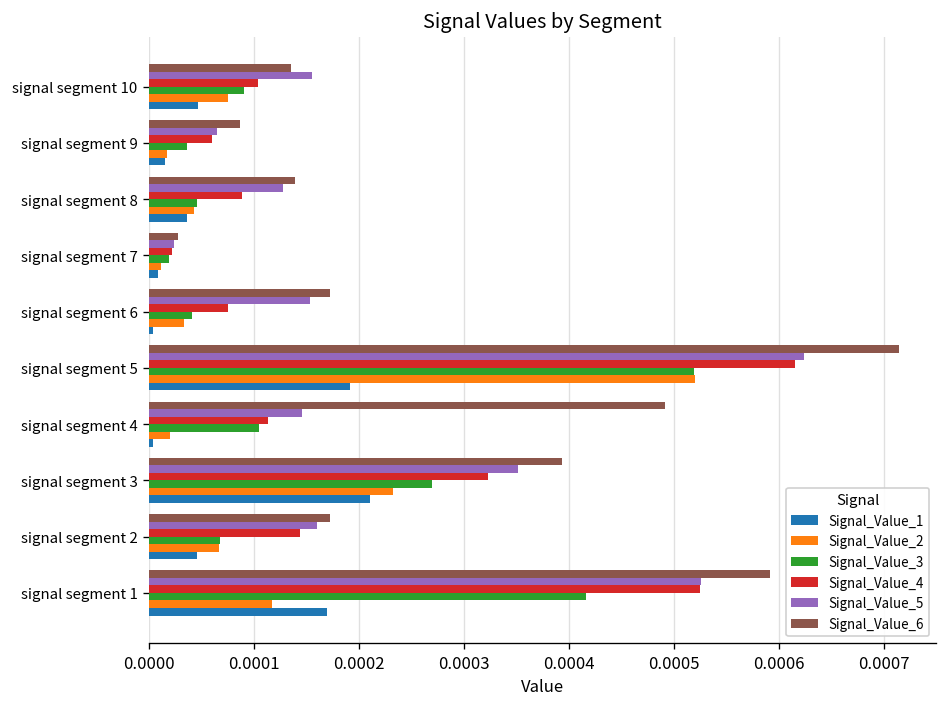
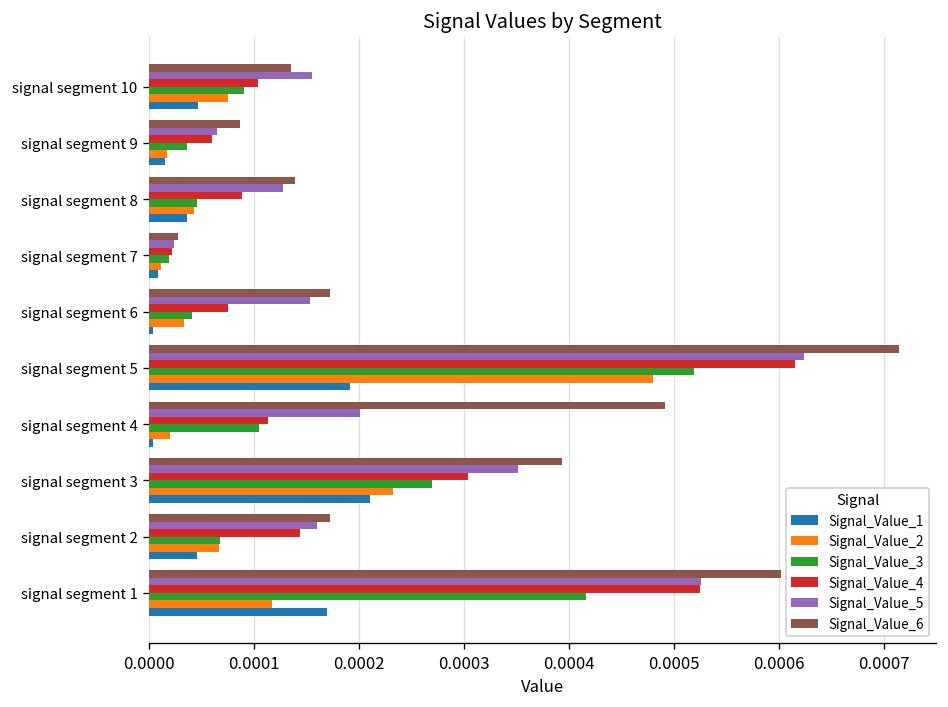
  {
    "Signal_Value_1": {
      "signal segment 10": 0.00005,
      "signal segment 9": 0.00001,
      "signal segment 8": 0.00004,
      "signal segment 7": 0.00001,
      "signal segment 6": 0.00000,
      "signal segment 5": 0.00019,
      "signal segment 4": 0.00000,
      "signal segment 3": 0.00021,
      "signal segment 2": 0.00005,
      "signal segment 1": 0.00017
    },
    "Signal_Value_2": {
      "signal segment 10": 0.00008,
      "signal segment 9": 0.00002,
      "signal segment 8": 0.00004,
      "signal segment 7": 0.00001,
      "signal segment 6": 0.00003,
-     "signal segment 5": 0.00052,
+     "signal segment 5": 0.00048,
      "signal segment 4": 0.00002,
      "signal segment 3": 0.00023,
      "signal segment 2": 0.00007,
      "signal segment 1": 0.00012
    },
    "Signal_Value_3": {
      "signal segment 10": 0.00009,
      "signal segment 9": 0.00004,
      "signal segment 8": 0.00005,
      "signal segment 7": 0.00002,
      "signal segment 6": 0.00004,
      "signal segment 5": 0.00052,
      "signal segment 4": 0.00010,
      "signal segment 3": 0.00027,
      "signal segment 2": 0.00007,
      "signal segment 1": 0.00042
    },
    "Signal_Value_4": {
      "signal segment 10": 0.00010,
      "signal segment 9": 0.00006,
      "signal segment 8": 0.00009,
      "signal segment 7": 0.00002,
      "signal segment 6": 0.00007,
      "signal segment 5": 0.00061,
      "signal segment 4": 0.00011,
-     "signal segment 3": 0.00032,
+     "signal segment 3": 0.00030,
      "signal segment 2": 0.00014,
      "signal segment 1": 0.00052
    },
    "Signal_Value_5": {
      "signal segment 10": 0.00015,
      "signal segment 9": 0.00007,
      "signal segment 8": 0.00013,
      "signal segment 7": 0.00002,
      "signal segment 6": 0.00015,
      "signal segment 5": 0.00062,
-     "signal segment 4": 0.00015,
+     "signal segment 4": 0.00020,
      "signal segment 3": 0.00035,
      "signal segment 2": 0.00016,
      "signal segment 1": 0.00053
    },
    "Signal_Value_6": {
      "signal segment 10": 0.00014,
      "signal segment 9": 0.00009,
      "signal segment 8": 0.00014,
      "signal segment 7": 0.00003,
      "signal segment 6": 0.00017,
      "signal segment 5": 0.00071,
      "signal segment 4": 0.00049,
      "signal segment 3": 0.00039,
      "signal segment 2": 0.00017,
-     "signal segment 1": 0.00059
+     "signal segment 1": 0.00060
    }
  }
